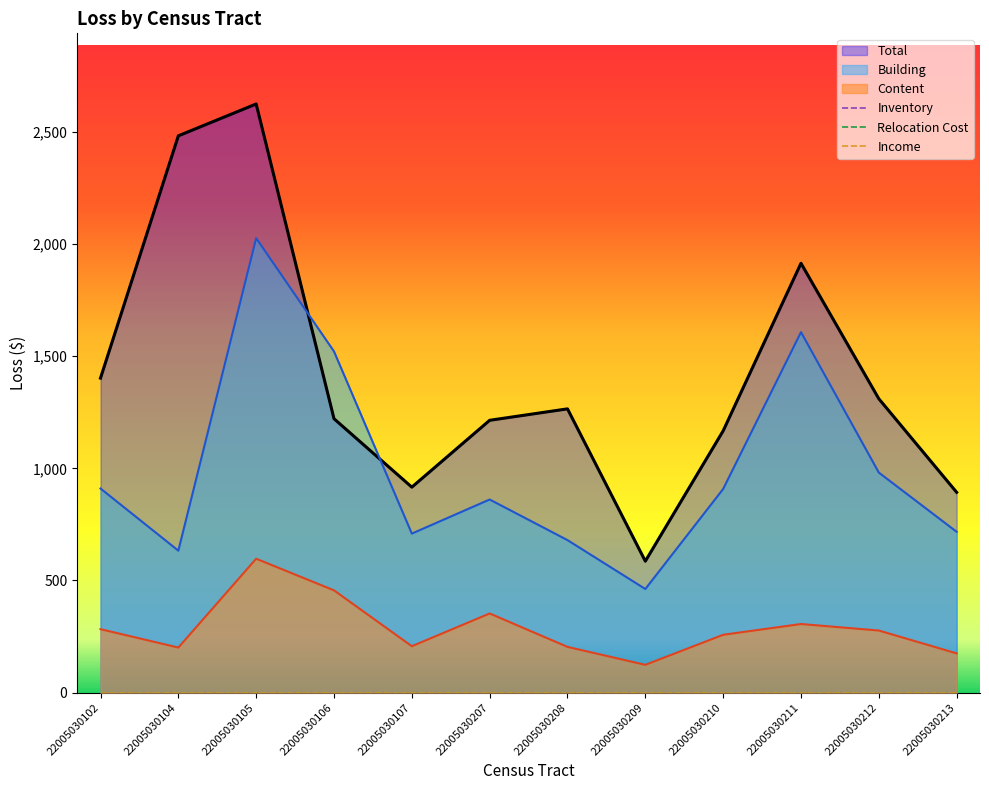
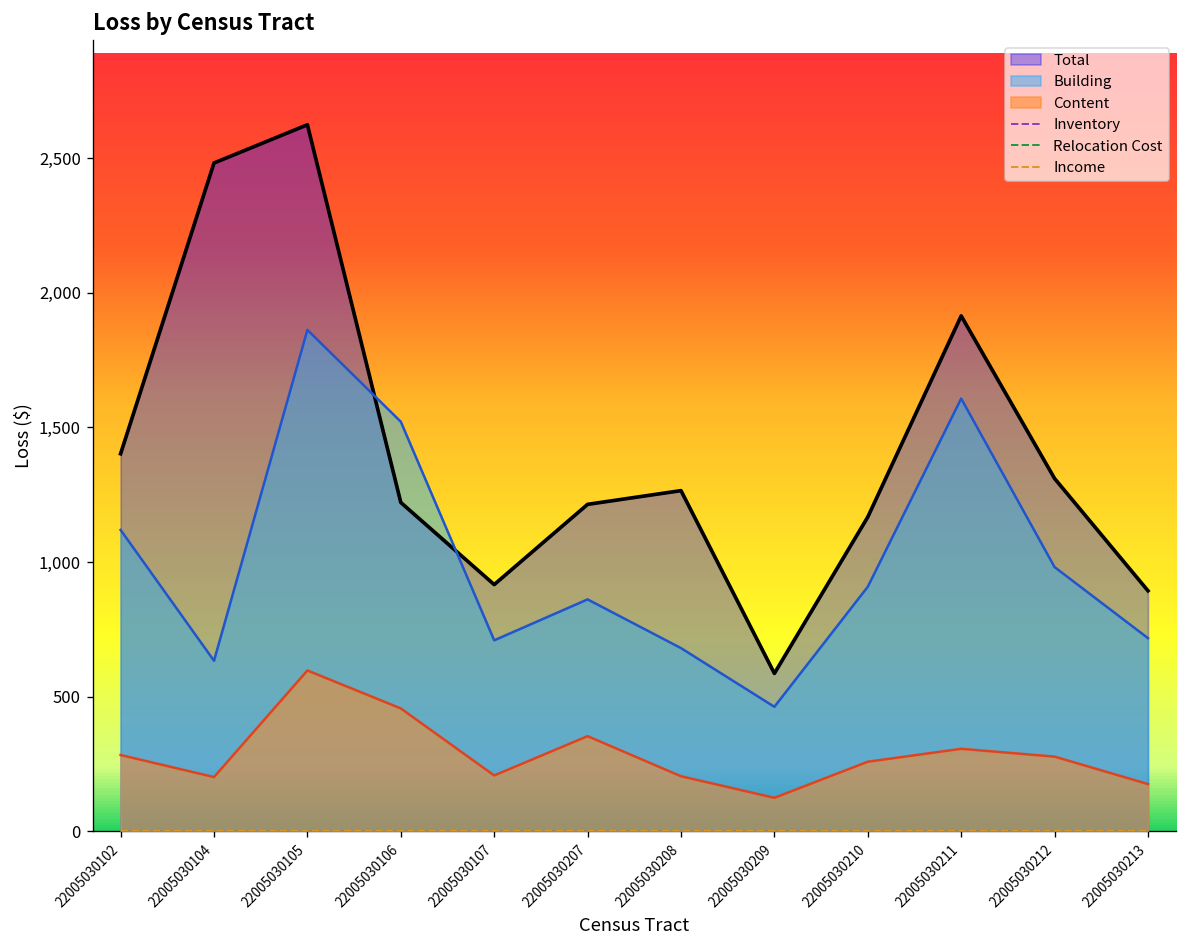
  {
    "Total": {
      "22005030102": "1,400",
      "22005030104": "2,480",
      "22005030105": "2,620",
      "22005030106": "1,220",
      "22005030107": "920",
      "22005030207": "1,210",
      "22005030208": "1,270",
      "22005030209": "590",
      "22005030210": "1,170",
      "22005030211": "1,910",
      "22005030212": "1,310",
      "22005030213": "890"
    },
    "Building": {
-     "22005030102": "910",
+     "22005030102": "1,120",
      "22005030104": "630",
-     "22005030105": "2,030",
+     "22005030105": "1,860",
      "22005030106": "1,520",
      "22005030107": "710",
      "22005030207": "860",
      "22005030208": "680",
      "22005030209": "460",
      "22005030210": "910",
      "22005030211": "1,610",
      "22005030212": "980",
      "22005030213": "720"
    }
  }
